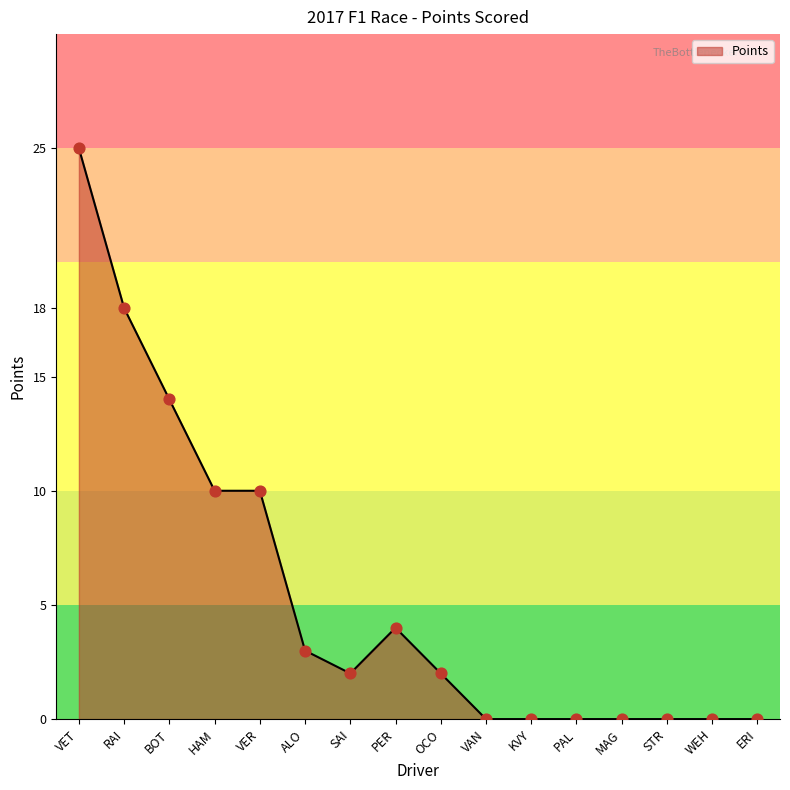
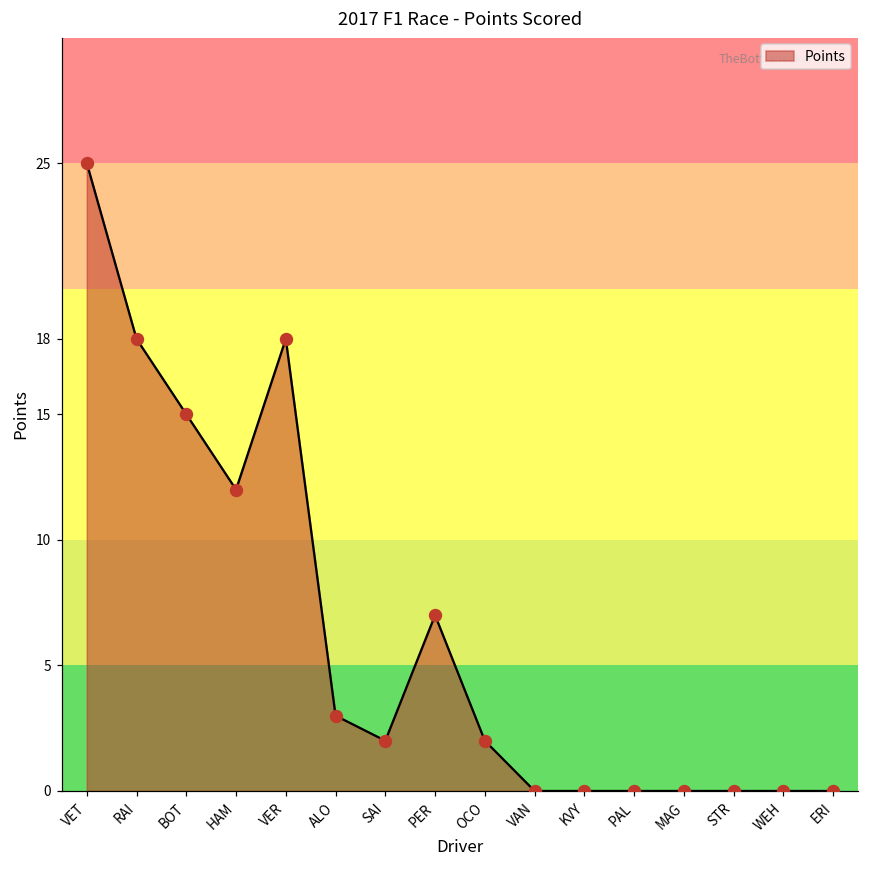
  {
    "VET": 25,
    "RAI": 18,
-   "BOT": 14,
-   "HAM": 10,
-   "VER": 10,
+   "BOT": 15,
+   "HAM": 12,
+   "VER": 18,
    "ALO": 3,
    "SAI": 2,
-   "PER": 4,
+   "PER": 7,
    "OCO": 2,
    "VAN": 0,
    "KVY": 0,
    "PAL": 0,
    "MAG": 0,
    "STR": 0,
    "WEH": 0,
    "ERI": 0
  }
